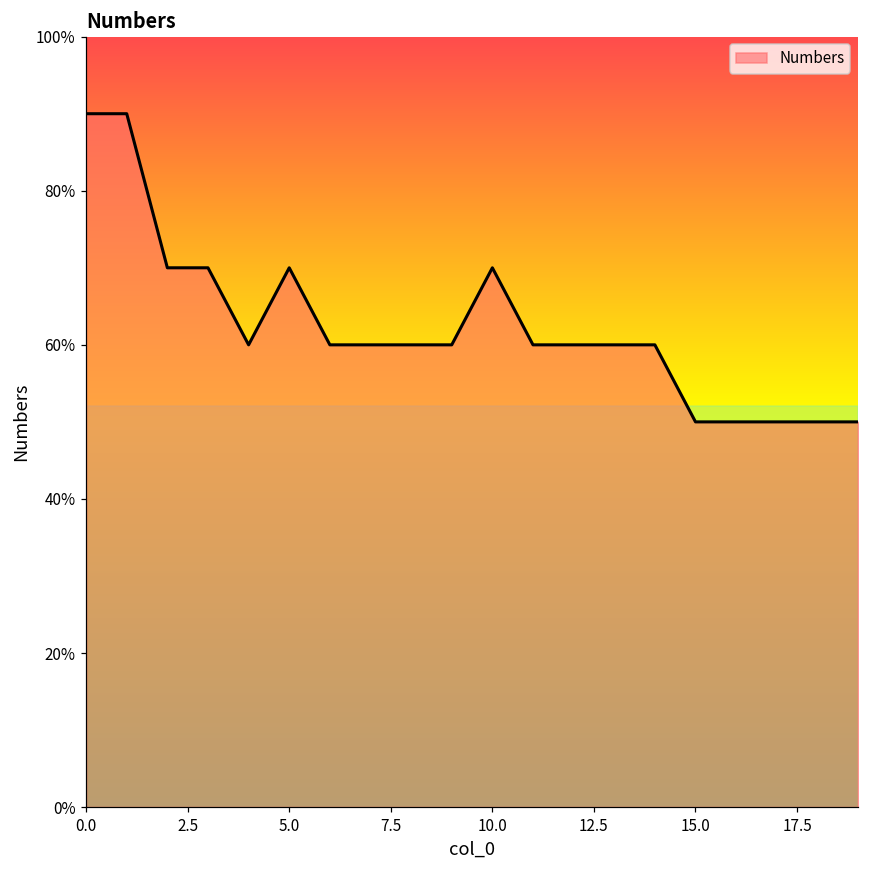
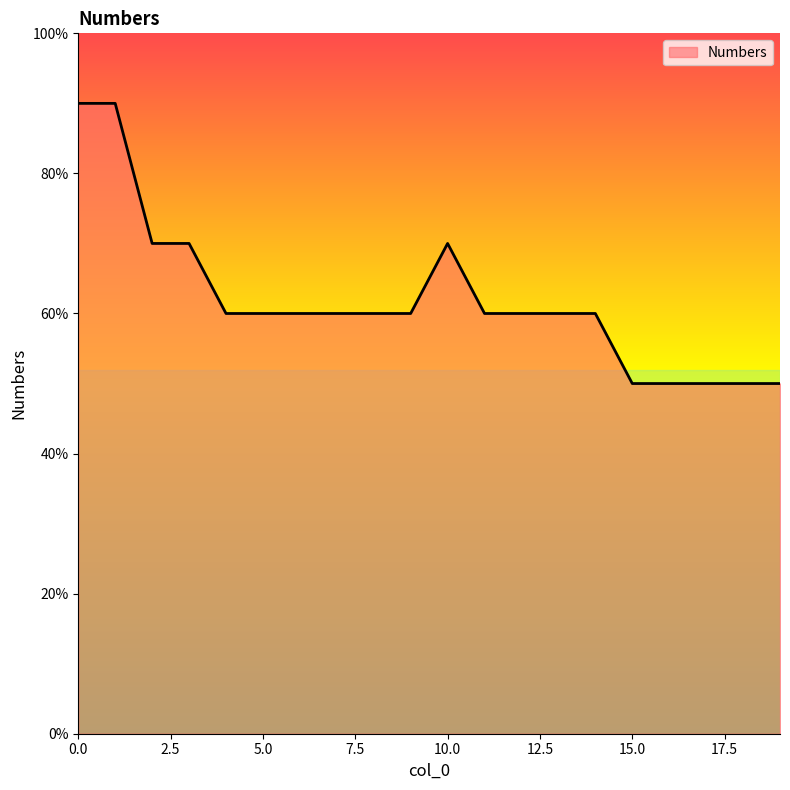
  {
    "0.0": "90%",
-   "5.0": "70%",
+   "5.0": "60%",
    "10.0": "70%",
    "15.0": "50%"
  }
